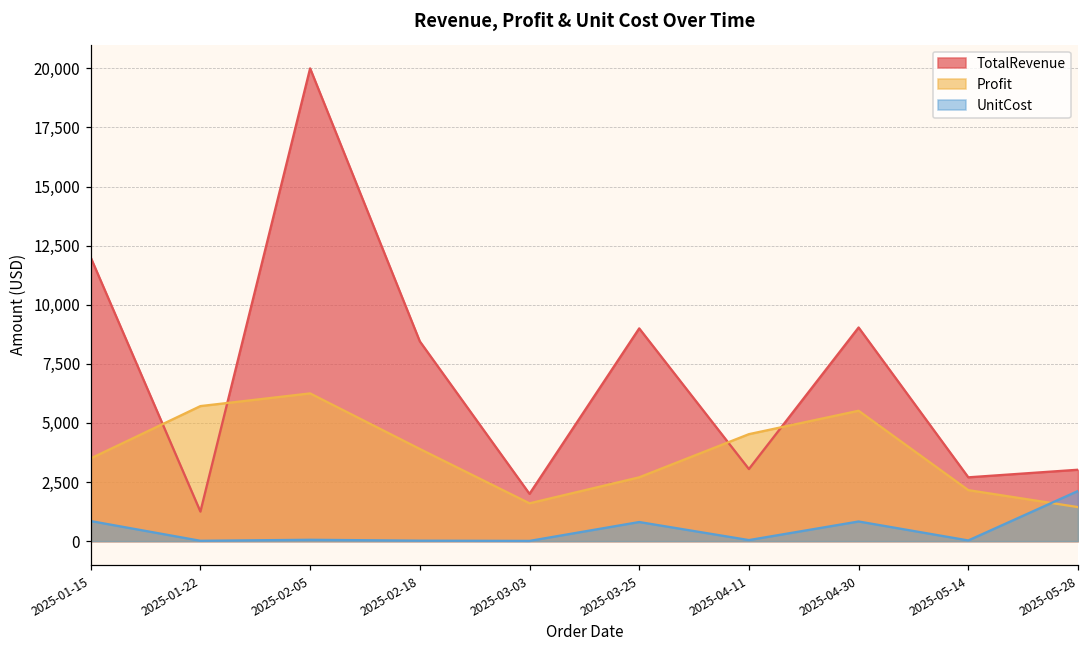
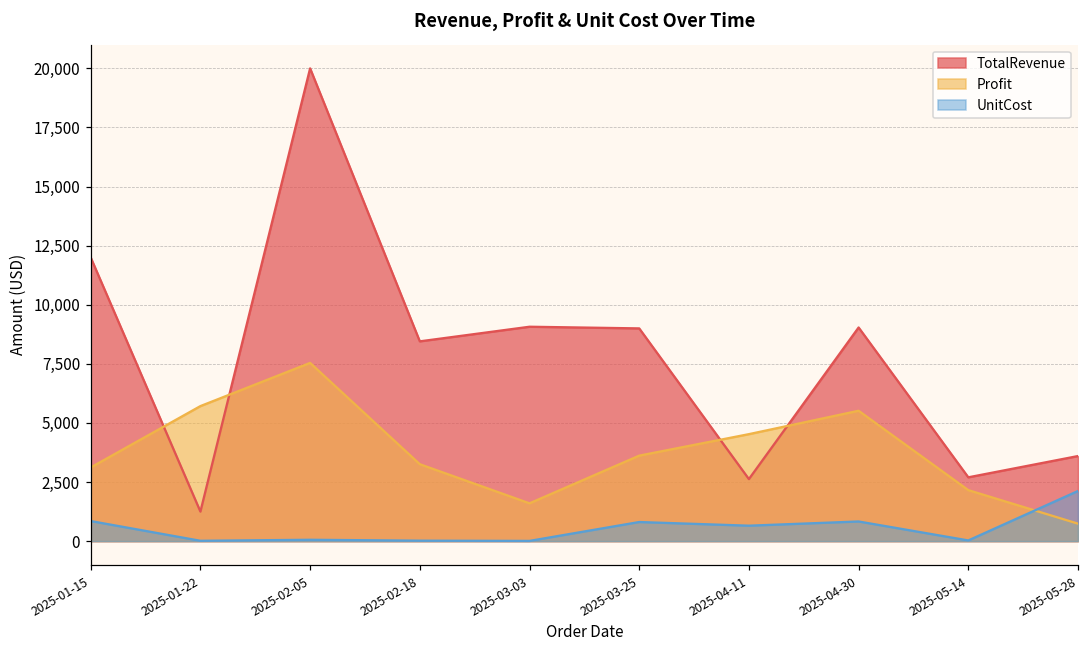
  {
    "TotalRevenue": {
      "2025-01-15": "12,000",
      "2025-01-22": "1,300",
      "2025-02-05": "20,000",
      "2025-02-18": "8,500",
-     "2025-03-03": "2,000",
+     "2025-03-03": "9,100",
      "2025-03-25": "9,000",
-     "2025-04-11": "3,100",
+     "2025-04-11": "2,600",
      "2025-04-30": "9,000",
      "2025-05-14": "2,700",
-     "2025-05-28": "3,000"
+     "2025-05-28": "3,600"
    },
    "Profit": {
-     "2025-01-15": "3,500",
+     "2025-01-15": "3,100",
      "2025-01-22": "5,700",
-     "2025-02-05": "6,300",
-     "2025-02-18": "3,900",
+     "2025-02-05": "7,500",
+     "2025-02-18": "3,300",
      "2025-03-03": "1,600",
-     "2025-03-25": "2,700",
+     "2025-03-25": "3,600",
      "2025-04-11": "4,500",
      "2025-04-30": "5,500",
      "2025-05-14": "2,200",
-     "2025-05-28": "1,400"
+     "2025-05-28": "700"
    },
    "UnitCost": {
      "2025-01-15": "900",
      "2025-01-22": "0",
      "2025-02-05": "100",
      "2025-02-18": "0",
      "2025-03-03": "0",
      "2025-03-25": "800",
-     "2025-04-11": "0",
+     "2025-04-11": "700",
      "2025-04-30": "800",
      "2025-05-14": "0",
      "2025-05-28": "2,100"
    }
  }
